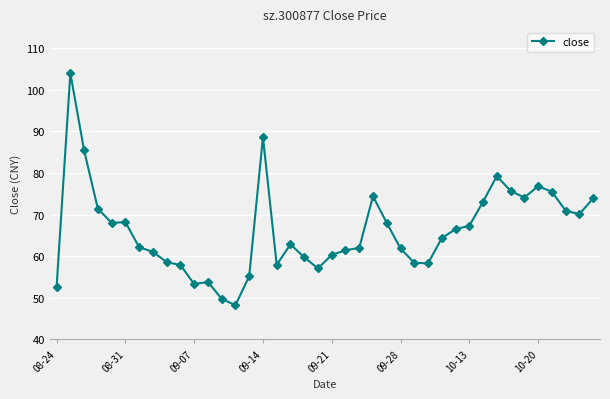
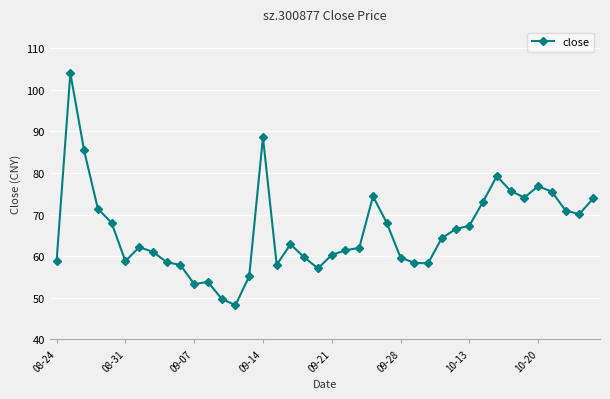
  {
-   "08-24": 53,
-   "08-31": 68,
+   "08-24": 59,
+   "08-31": 59,
    "09-07": 53,
    "09-14": 89,
    "09-21": 60,
-   "09-28": 62,
+   "09-28": 60,
    "10-13": 67,
    "10-20": 77
  }
